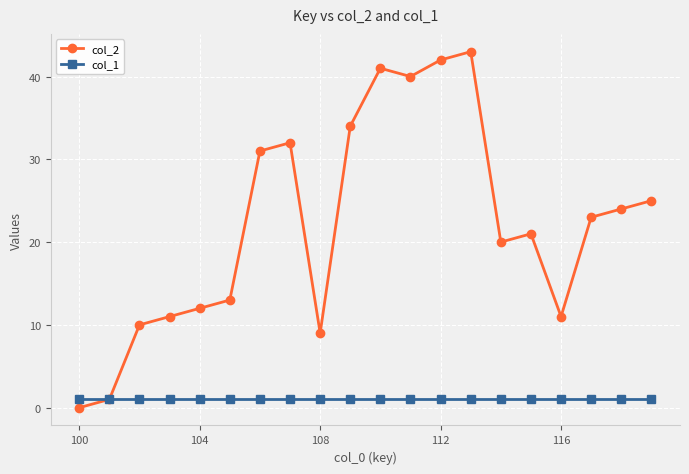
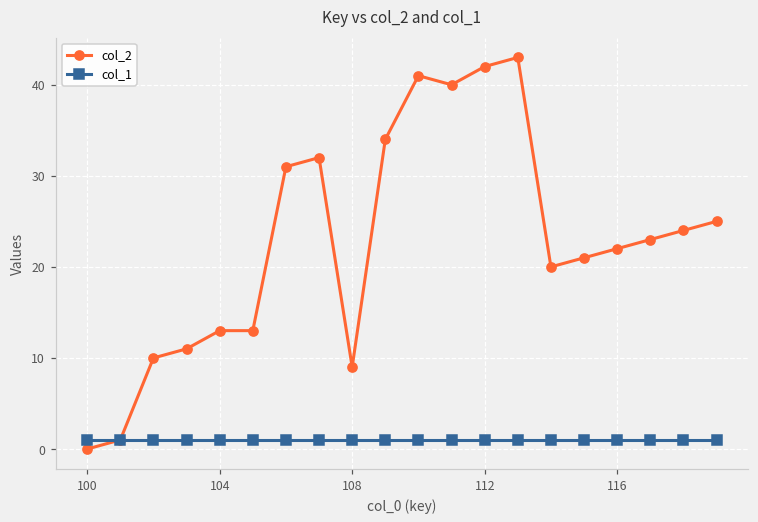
  {
    "col_2": {
      "100": 0,
-     "104": 12,
+     "104": 13,
      "108": 9,
      "112": 42,
-     "116": 11
+     "116": 22
    },
    "col_1": {
      "100": 1,
      "104": 1,
      "108": 1,
      "112": 1,
      "116": 1
    }
  }
